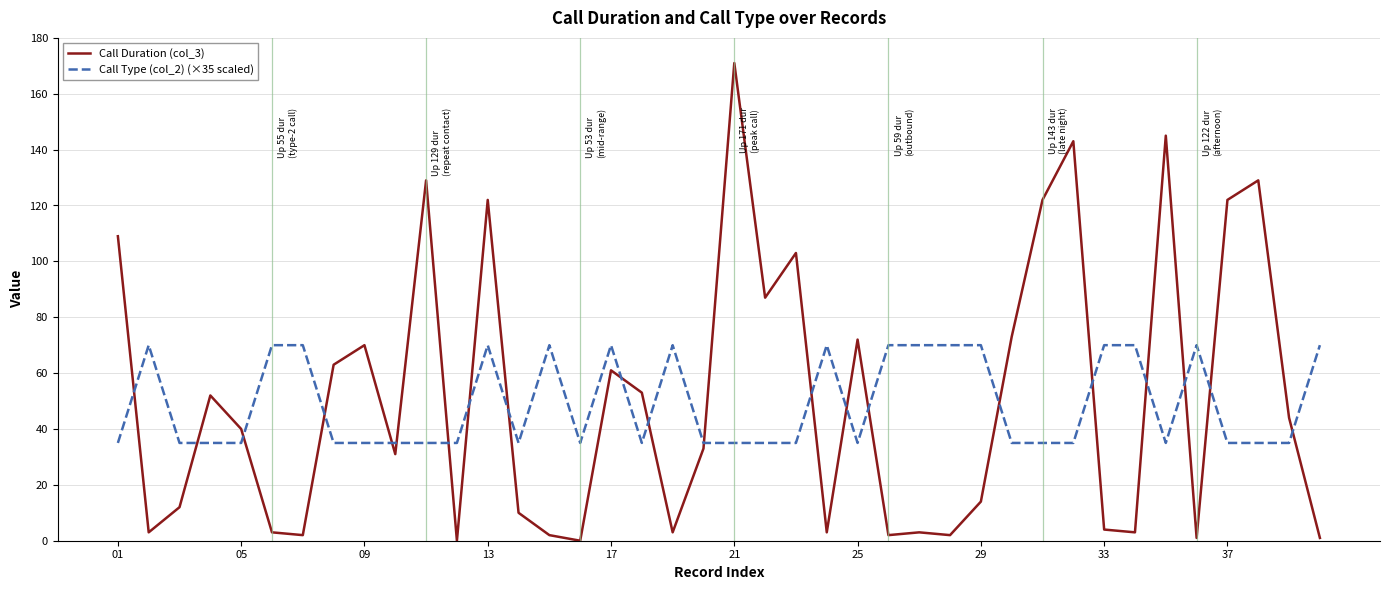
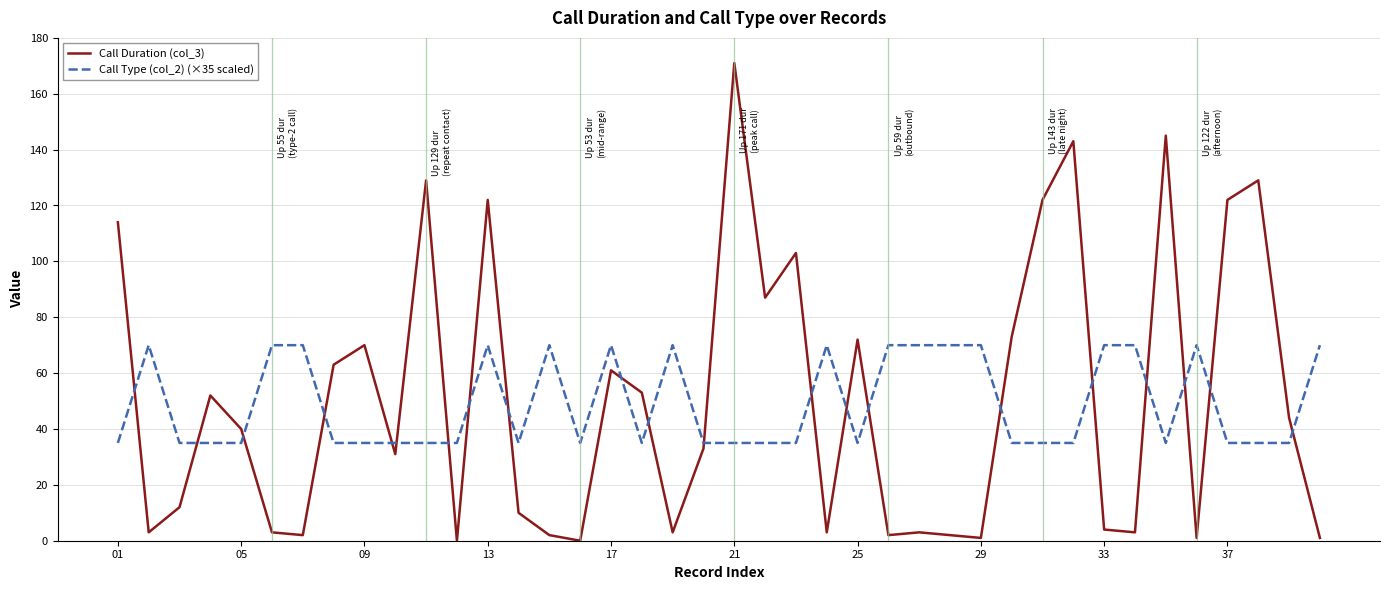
  {
    "Call Duration (col_3)": {
-     "01": 109,
+     "01": 114,
      "05": 40,
      "09": 70,
      "13": 122,
      "17": 61,
      "21": 171,
      "25": 72,
-     "29": 14,
+     "29": 1,
      "33": 4,
      "37": 122
    },
    "Call Type (col_2) (×35 scaled)": {
      "01": 35,
      "05": 35,
      "09": 35,
      "13": 70,
      "17": 70,
      "21": 35,
      "25": 35,
      "29": 70,
      "33": 70,
      "37": 35
    }
  }
